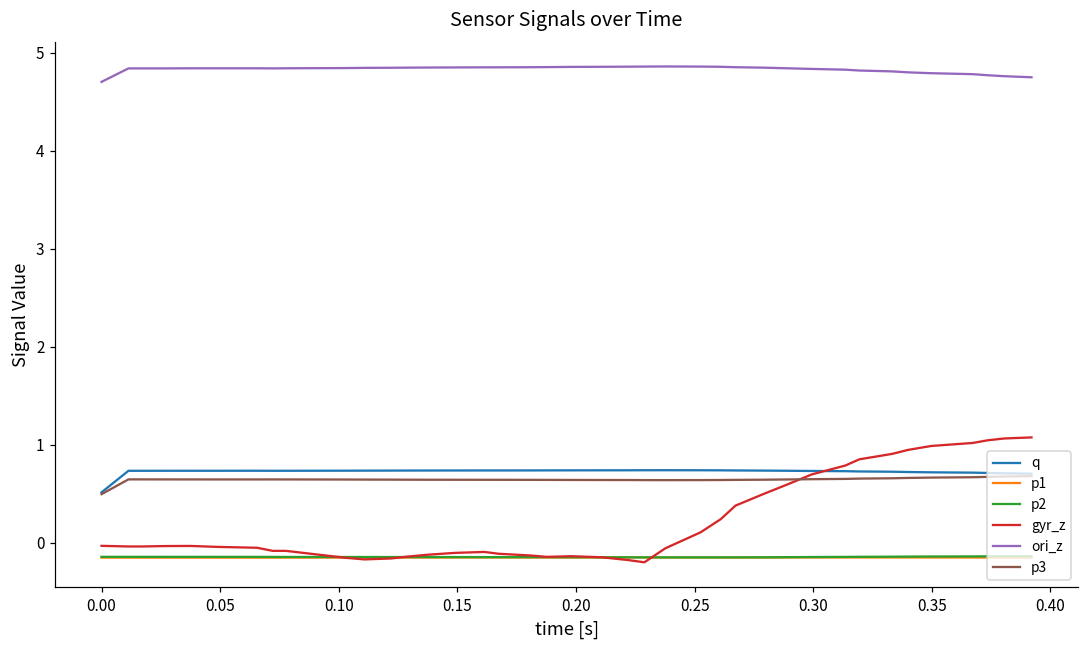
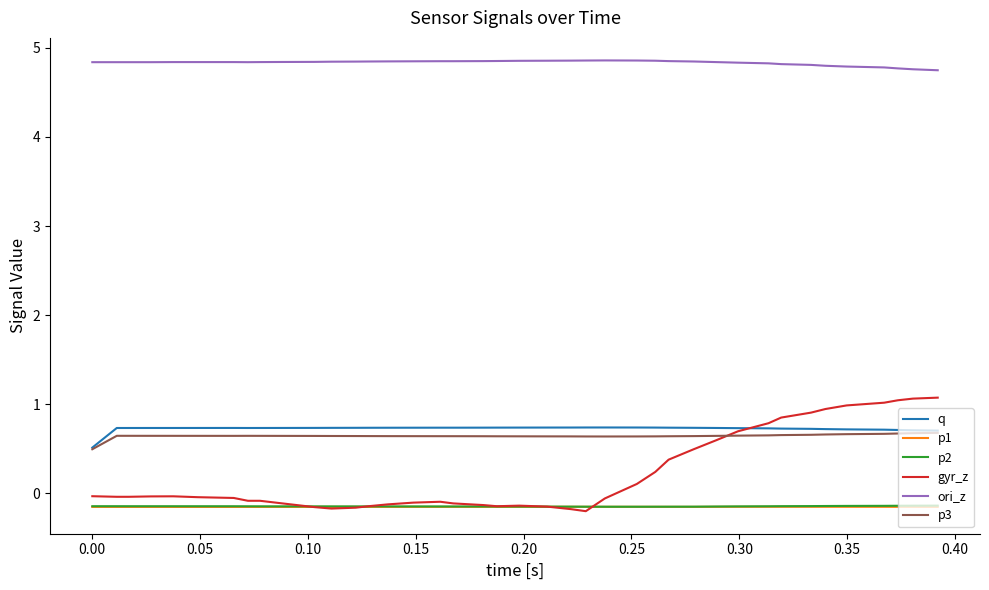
  {
    "gyr_z": {
      "0.00": 0.0
    },
    "ori_z": {
-     "0.00": 4.7
+     "0.00": 4.8
    }
  }
